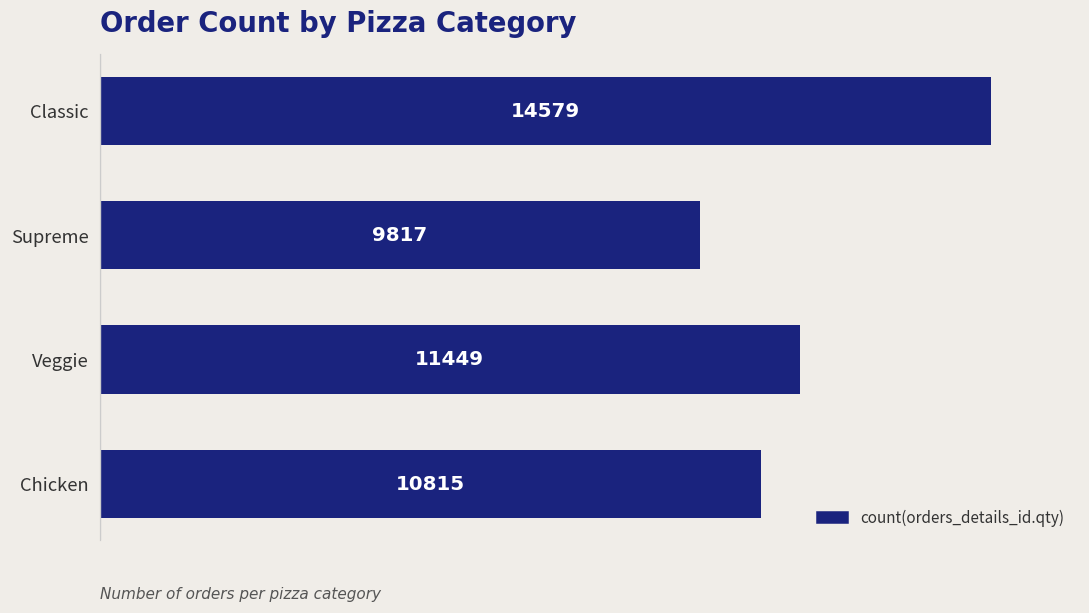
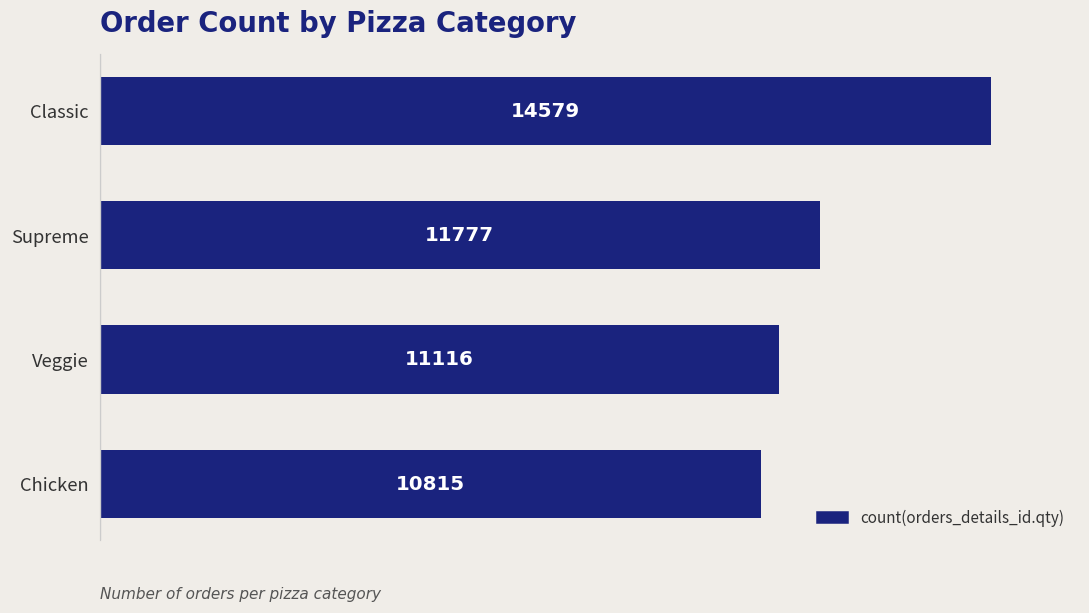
  {
    "Classic": 14579,
-   "Supreme": 9817,
-   "Veggie": 11449,
+   "Supreme": 11777,
+   "Veggie": 11116,
    "Chicken": 10815
  }
